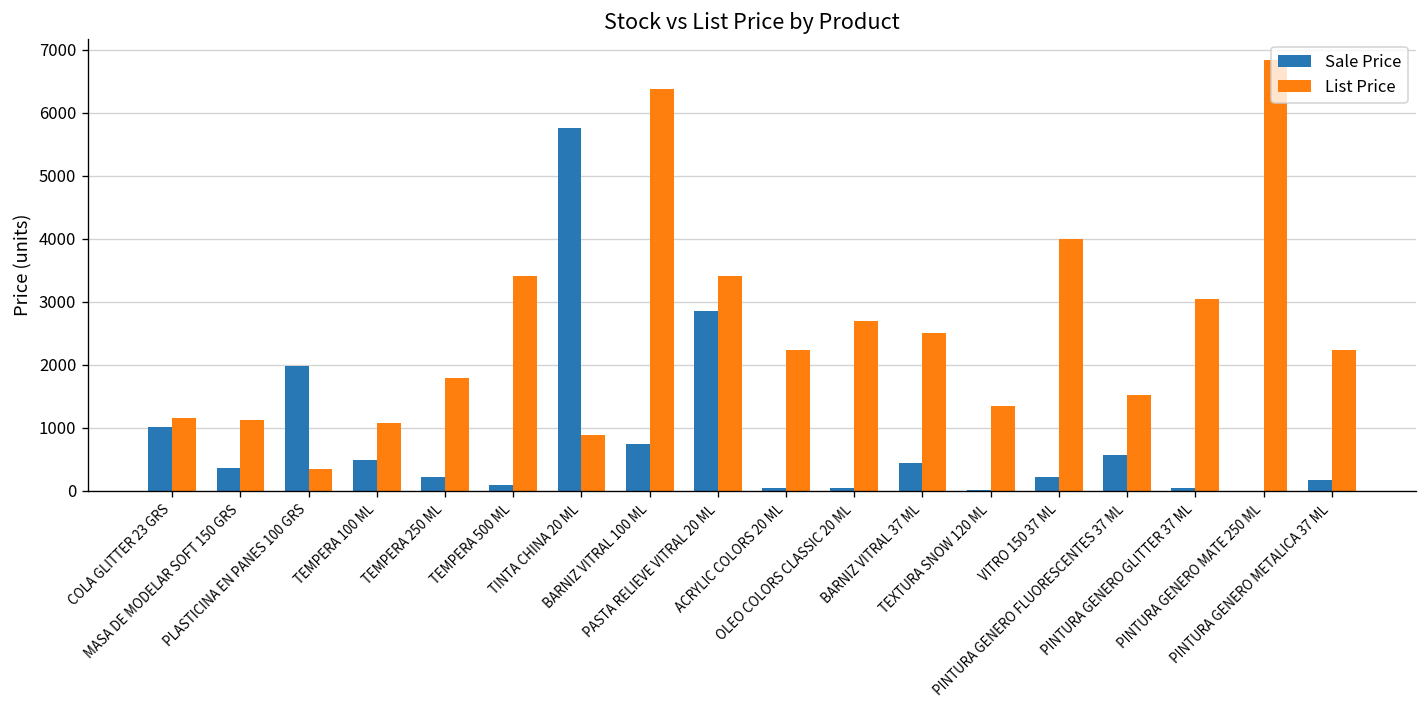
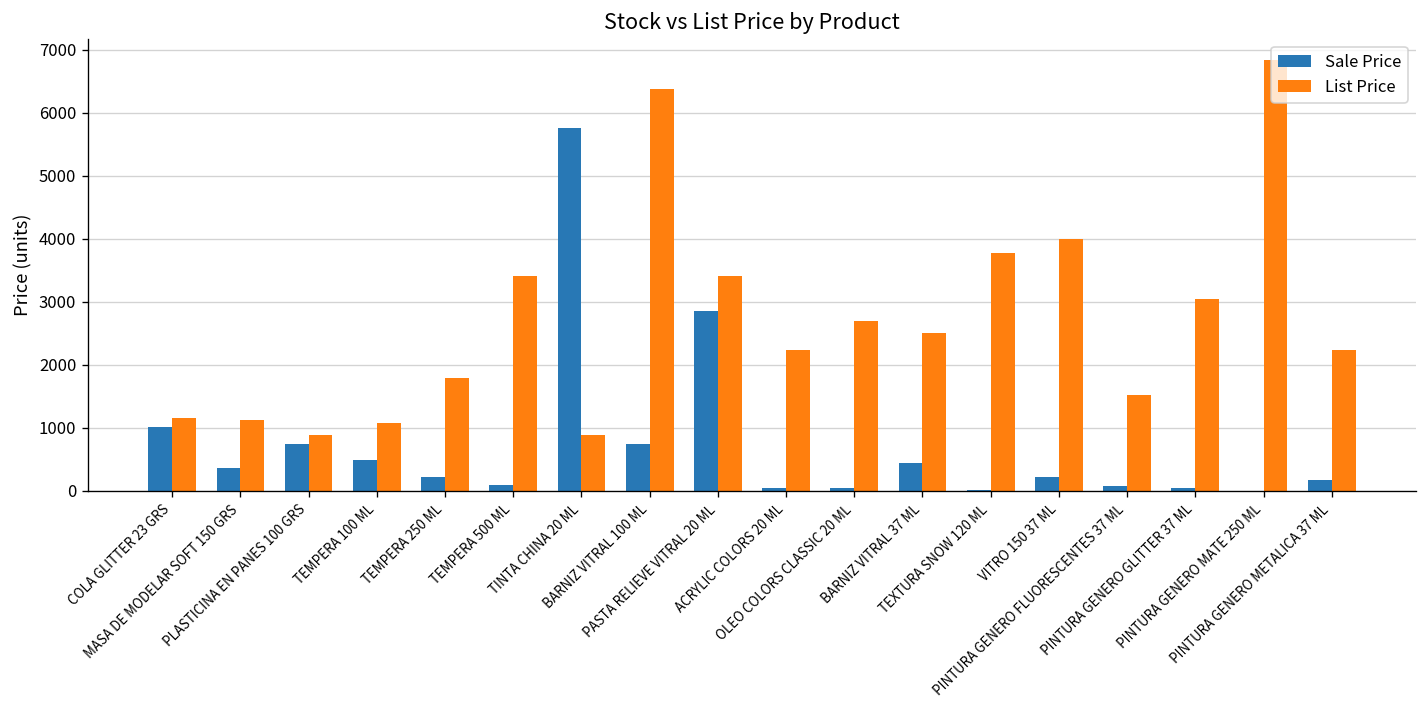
  {
    "Sale Price": {
      "COLA GLITTER 23 GRS": 1000,
      "MASA DE MODELAR SOFT 150 GRS": 400,
-     "PLASTICINA EN PANES 100 GRS": 2000,
+     "PLASTICINA EN PANES 100 GRS": 700,
      "TEMPERA 100 ML": 500,
      "TEMPERA 250 ML": 200,
      "TEMPERA 500 ML": 100,
      "TINTA CHINA 20 ML": 5800,
      "BARNIZ VITRAL 100 ML": 700,
      "PASTA RELIEVE VITRAL 20 ML": 2900,
      "OLEO COLORS CLASSIC 20 ML": 100,
      "BARNIZ VITRAL 37 ML": 400,
      "VITRO 150 37 ML": 200,
-     "PINTURA GENERO FLUORESCENTES 37 ML": 600,
+     "PINTURA GENERO FLUORESCENTES 37 ML": 100,
      "PINTURA GENERO GLITTER 37 ML": 0,
      "PINTURA GENERO MATE 250 ML": 0,
      "PINTURA GENERO METALICA 37 ML": 200
    },
    "List Price": {
      "COLA GLITTER 23 GRS": 1200,
      "MASA DE MODELAR SOFT 150 GRS": 1100,
-     "PLASTICINA EN PANES 100 GRS": 300,
+     "PLASTICINA EN PANES 100 GRS": 900,
      "TEMPERA 100 ML": 1100,
      "TEMPERA 250 ML": 1800,
      "TEMPERA 500 ML": 3400,
      "TINTA CHINA 20 ML": 900,
      "BARNIZ VITRAL 100 ML": 6400,
      "PASTA RELIEVE VITRAL 20 ML": 3400,
      "ACRYLIC COLORS 20 ML": 2200,
      "OLEO COLORS CLASSIC 20 ML": 2700,
      "BARNIZ VITRAL 37 ML": 2500,
-     "TEXTURA SNOW 120 ML": 1300,
+     "TEXTURA SNOW 120 ML": 3800,
      "VITRO 150 37 ML": 4000,
      "PINTURA GENERO FLUORESCENTES 37 ML": 1500,
      "PINTURA GENERO GLITTER 37 ML": 3100,
      "PINTURA GENERO METALICA 37 ML": 2200
    }
  }
